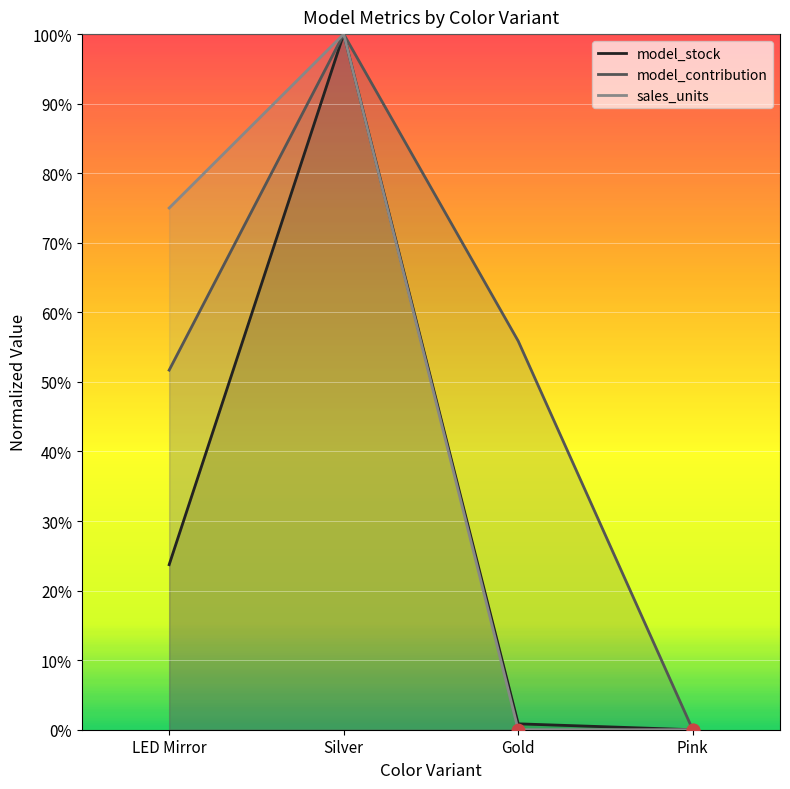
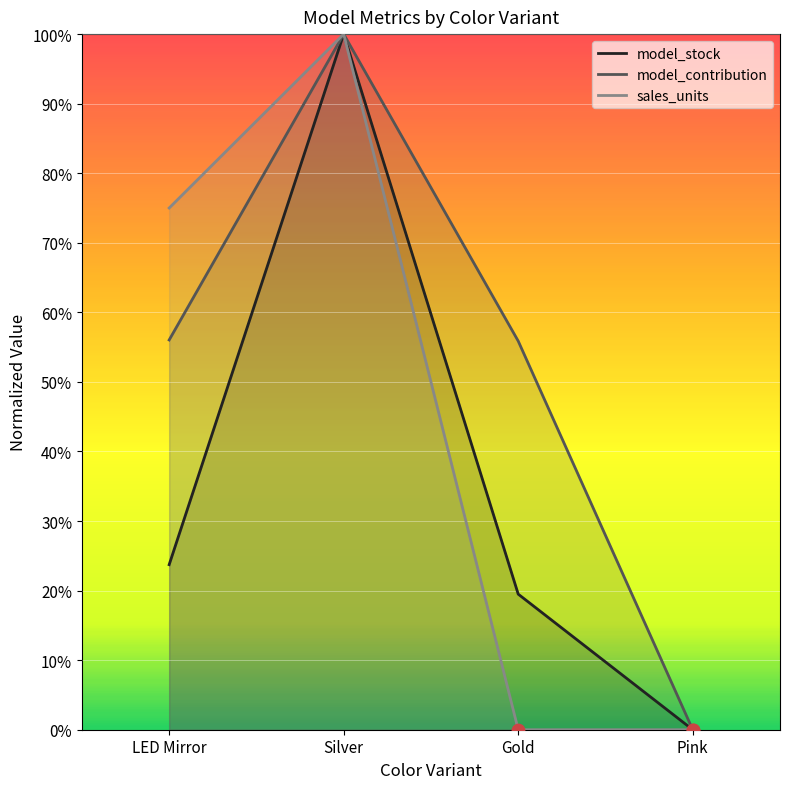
  {
    "model_stock": {
      "LED Mirror": "24%",
-     "Gold": "1%"
+     "Gold": "19%"
    },
    "model_contribution": {
-     "LED Mirror": "52%",
+     "LED Mirror": "56%",
      "Gold": "56%"
    },
    "sales_units": {
      "LED Mirror": "75%"
    }
  }
